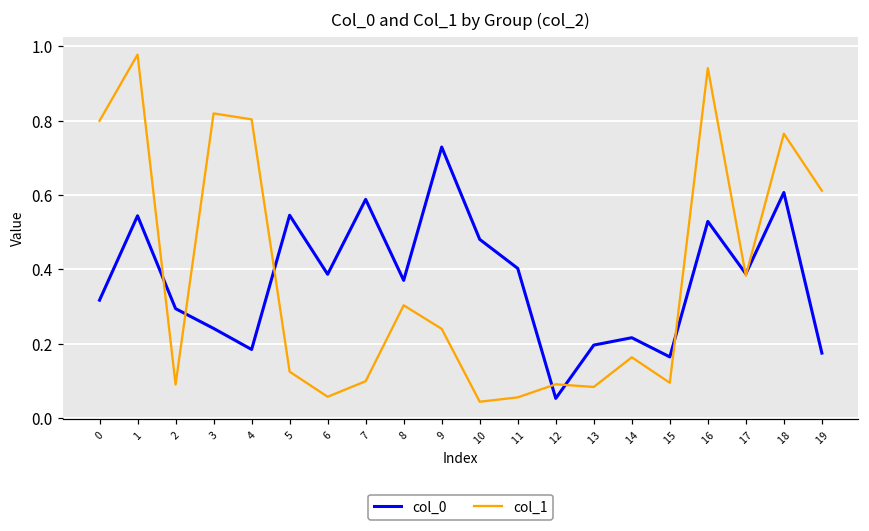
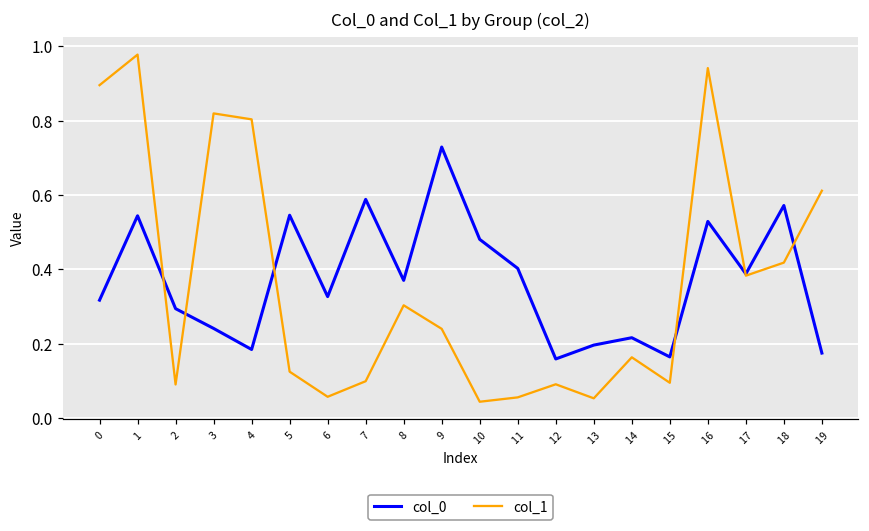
  {
    "col_0": {
      "0": 0.32,
      "1": 0.54,
      "2": 0.29,
      "3": 0.24,
      "4": 0.18,
      "5": 0.55,
-     "6": 0.39,
+     "6": 0.33,
      "7": 0.59,
      "8": 0.37,
      "9": 0.73,
      "10": 0.48,
      "11": 0.40,
-     "12": 0.05,
+     "12": 0.16,
      "13": 0.20,
      "14": 0.22,
      "15": 0.16,
      "16": 0.53,
-     "18": 0.61,
+     "18": 0.57,
      "19": 0.18
    },
    "col_1": {
-     "0": 0.80,
+     "0": 0.90,
      "1": 0.98,
      "2": 0.09,
      "3": 0.82,
      "4": 0.80,
      "5": 0.13,
      "6": 0.06,
      "7": 0.10,
      "8": 0.30,
      "9": 0.24,
      "10": 0.04,
      "11": 0.06,
      "12": 0.09,
-     "13": 0.08,
+     "13": 0.05,
      "14": 0.16,
      "15": 0.10,
      "16": 0.94,
-     "18": 0.77,
+     "18": 0.42,
      "19": 0.61
    }
  }
